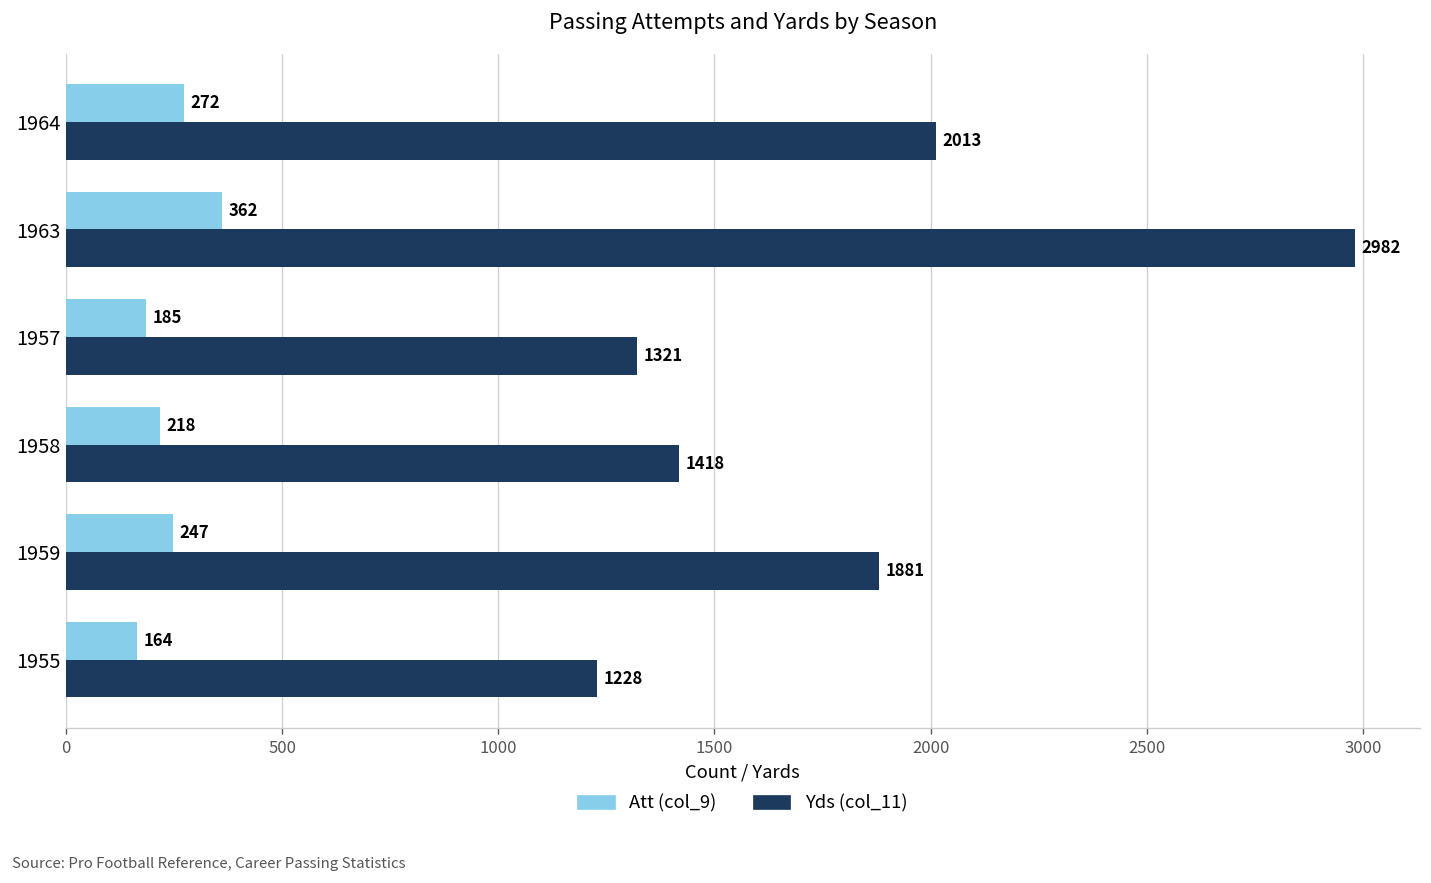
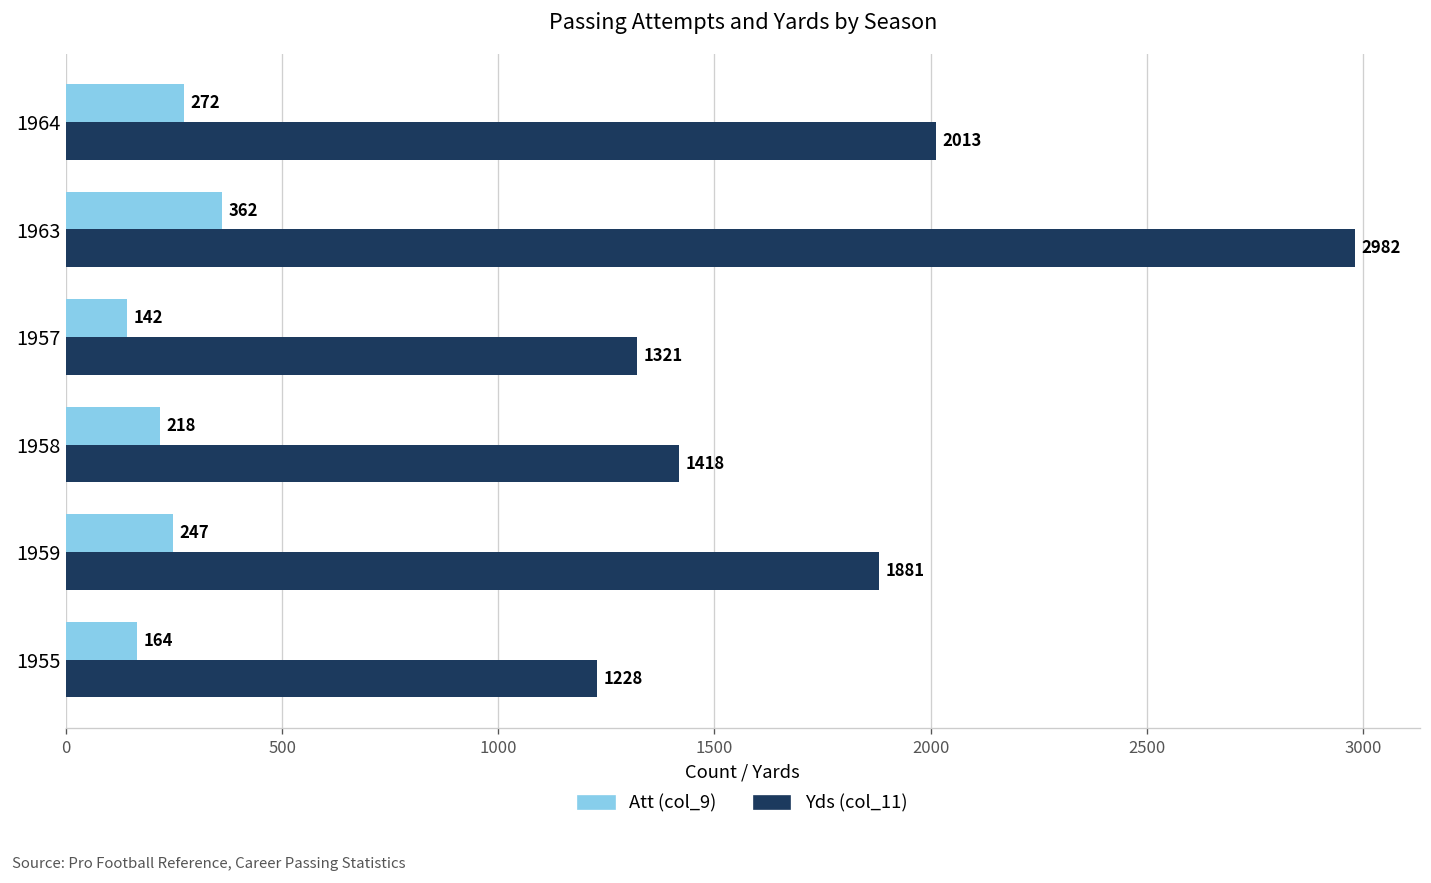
  {
    "Att (col_9)": {
      "1964": 272,
      "1963": 362,
-     "1957": 185,
+     "1957": 142,
      "1958": 218,
      "1959": 247,
      "1955": 164
    },
    "Yds (col_11)": {
      "1964": 2013,
      "1963": 2982,
      "1957": 1321,
      "1958": 1418,
      "1959": 1881,
      "1955": 1228
    }
  }
